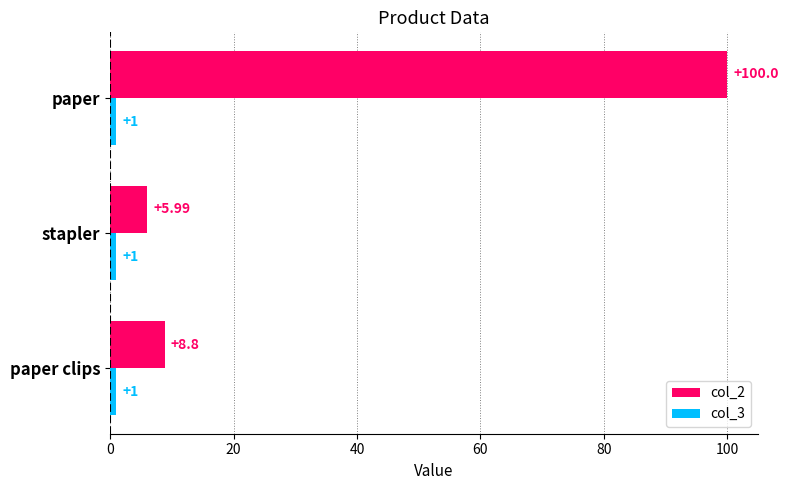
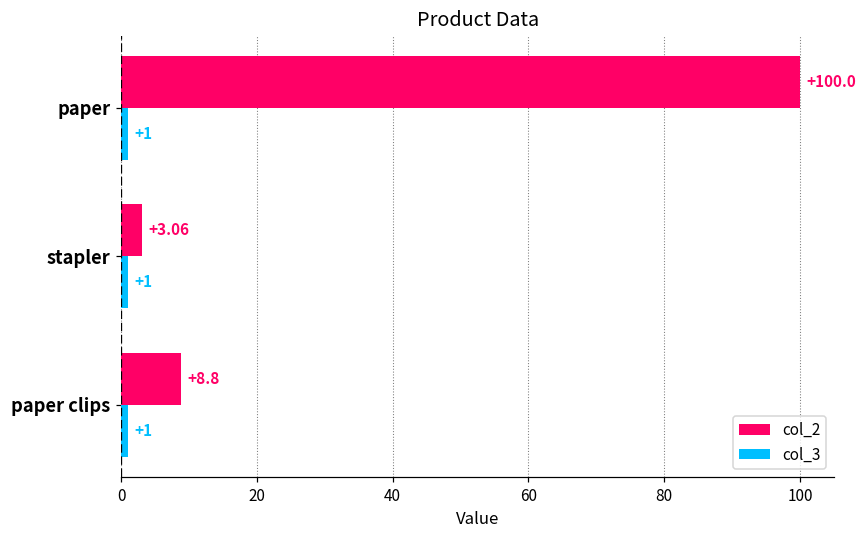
  {
    "col_2": {
      "paper": "+100.0",
-     "stapler": "+5.99",
+     "stapler": "+3.06",
      "paper clips": "+8.8"
    },
    "col_3": {
      "paper": "+1",
      "stapler": "+1",
      "paper clips": "+1"
    }
  }
